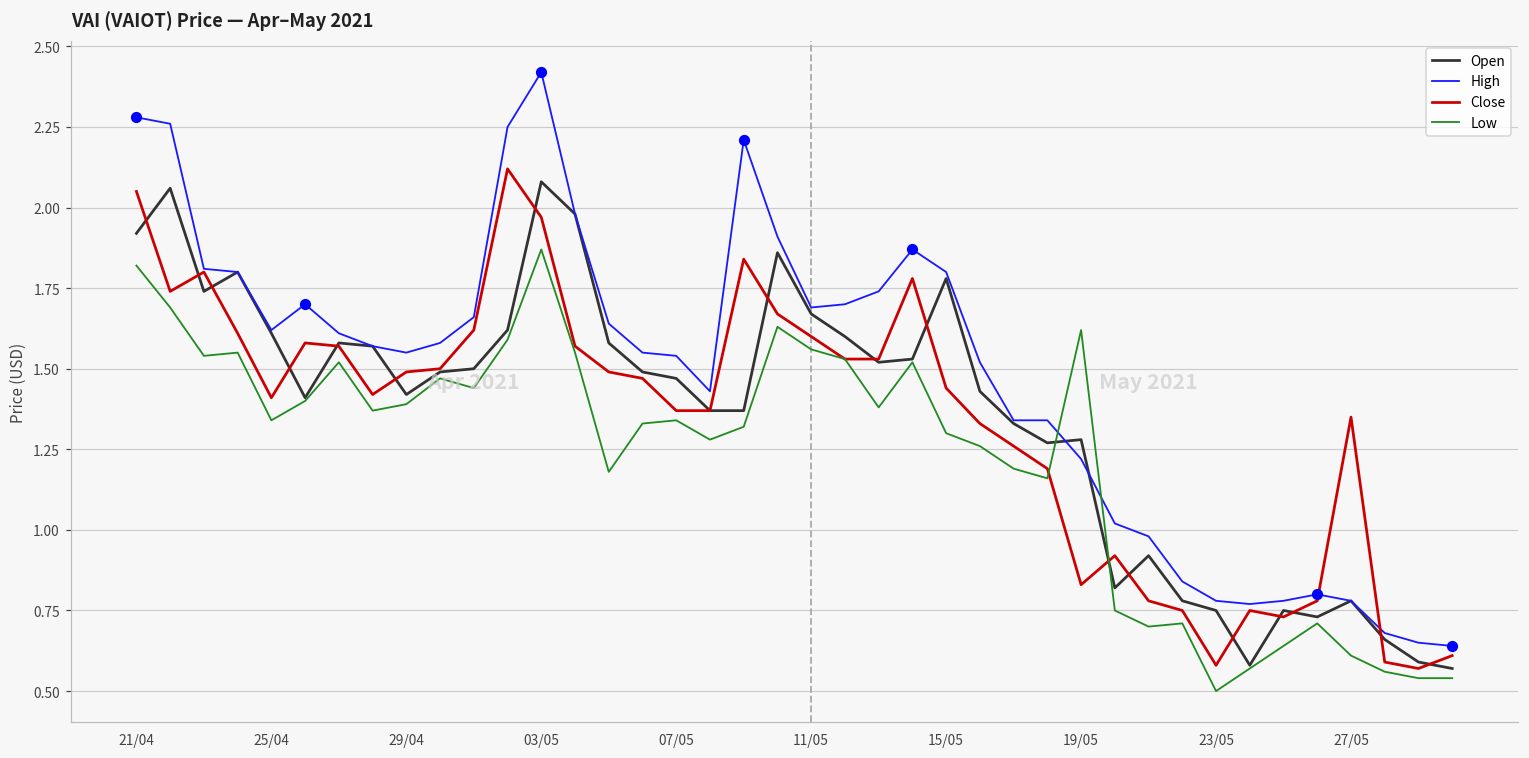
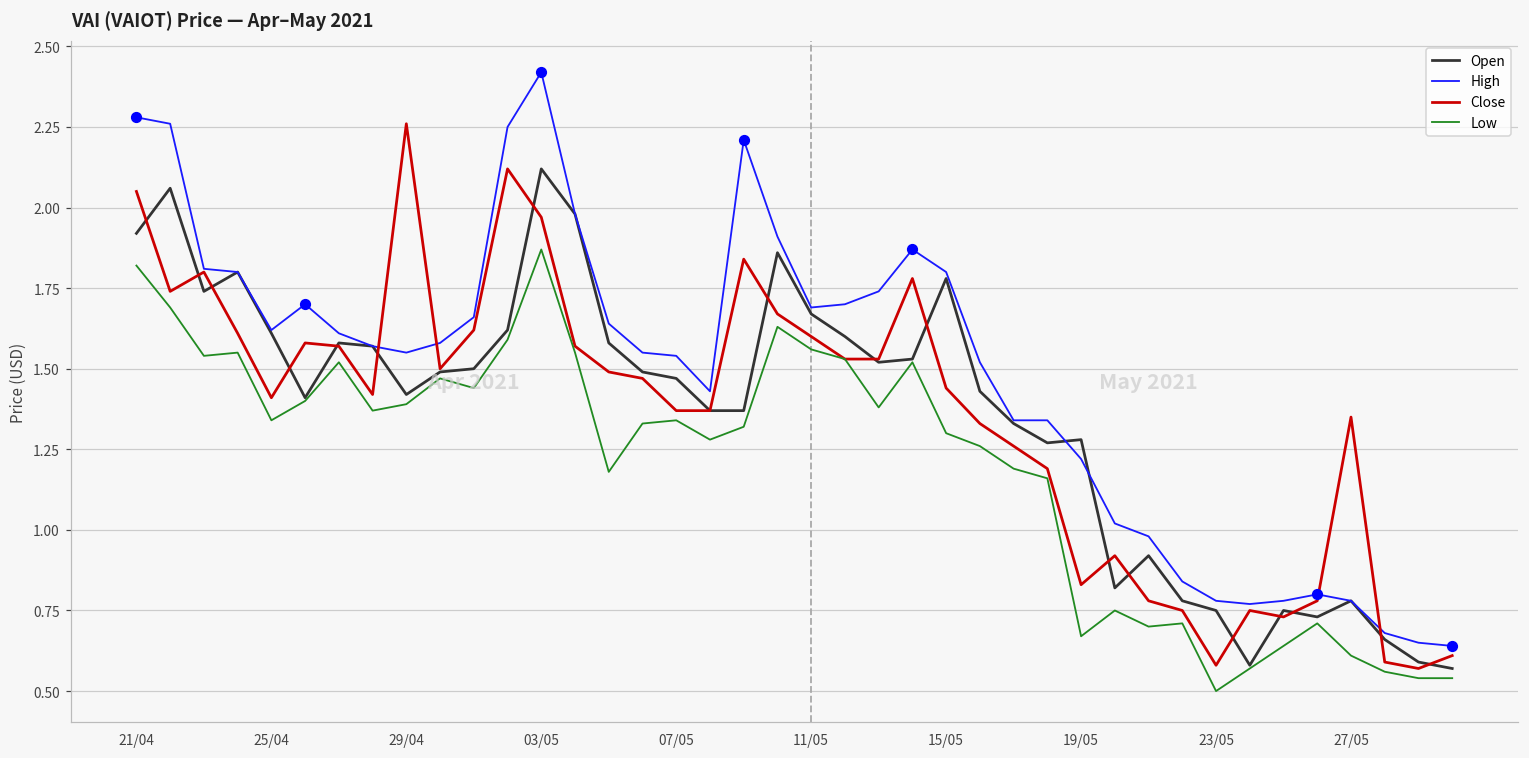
  {
    "Open": {
      "21/04": 1.92,
      "25/04": 1.61,
      "29/04": 1.42,
-     "03/05": 2.08,
+     "03/05": 2.12,
      "07/05": 1.47,
      "11/05": 1.67,
      "15/05": 1.78,
      "19/05": 1.28,
      "23/05": 0.75
    },
    "Close": {
      "21/04": 2.05,
      "25/04": 1.41,
-     "29/04": 1.49,
+     "29/04": 2.26,
      "03/05": 1.97,
      "07/05": 1.37,
      "11/05": 1.60,
      "15/05": 1.44,
      "19/05": 0.83,
      "23/05": 0.58,
      "27/05": 1.35
    },
    "Low": {
      "21/04": 1.82,
      "25/04": 1.34,
      "29/04": 1.39,
      "03/05": 1.87,
      "07/05": 1.34,
      "11/05": 1.56,
      "15/05": 1.30,
-     "19/05": 1.62,
+     "19/05": 0.67,
      "23/05": 0.50,
      "27/05": 0.61
    }
  }
